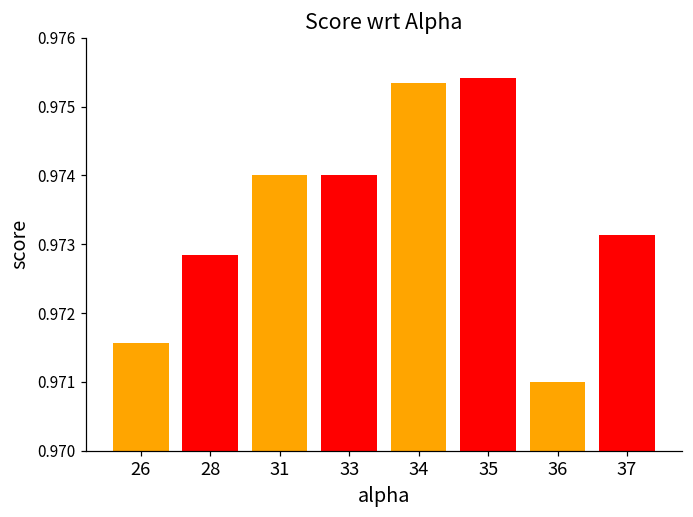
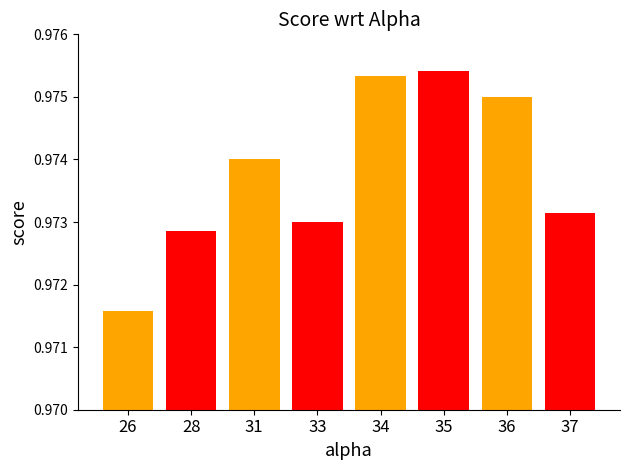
  {
    "26": 0.9716,
    "28": 0.9729,
    "31": 0.974,
-   "33": 0.974,
+   "33": 0.973,
    "34": 0.9753,
    "35": 0.9754,
-   "36": 0.971,
+   "36": 0.975,
    "37": 0.9731
  }
